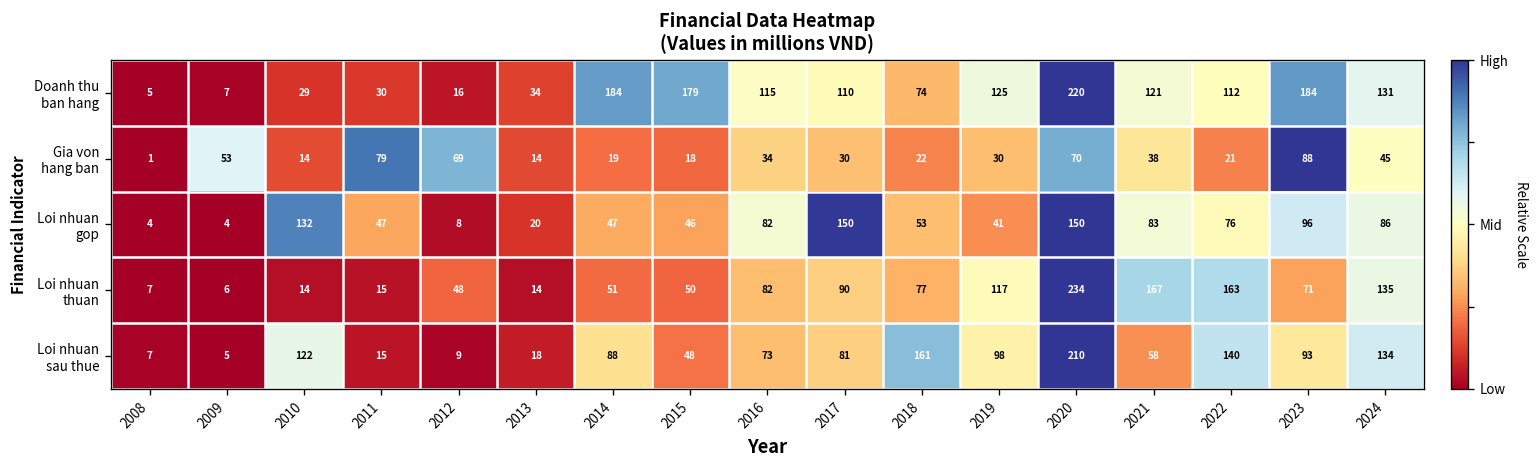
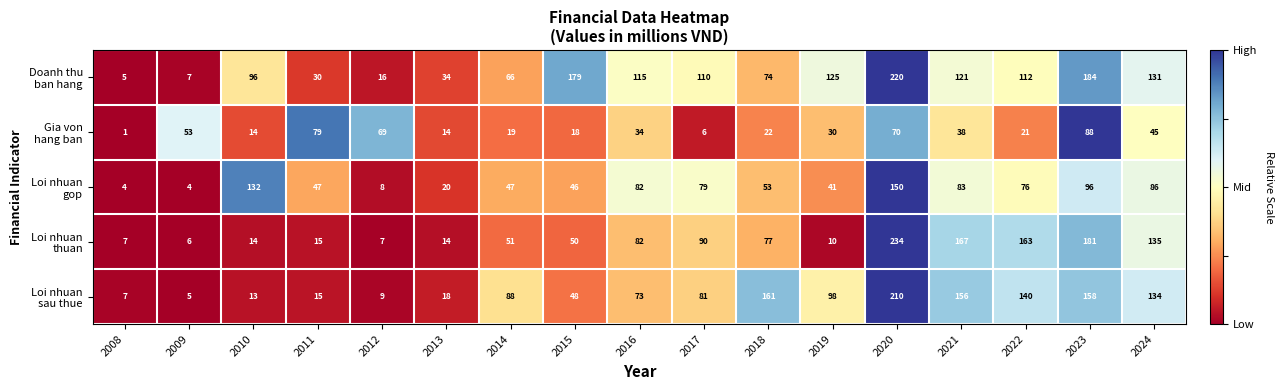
  {
    "Doanh thu ban hang": {
      "2008": 5,
      "2009": 7,
-     "2010": 29,
+     "2010": 96,
      "2011": 30,
      "2012": 16,
      "2013": 34,
-     "2014": 184,
+     "2014": 66,
      "2015": 179,
      "2016": 115,
      "2017": 110,
      "2018": 74,
      "2019": 125,
      "2020": 220,
      "2021": 121,
      "2022": 112,
      "2023": 184,
      "2024": 131
    },
    "Gia von hang ban": {
      "2008": 1,
      "2009": 53,
      "2010": 14,
      "2011": 79,
      "2012": 69,
      "2013": 14,
      "2014": 19,
      "2015": 18,
      "2016": 34,
-     "2017": 30,
+     "2017": 6,
      "2018": 22,
      "2019": 30,
      "2020": 70,
      "2021": 38,
      "2022": 21,
      "2023": 88,
      "2024": 45
    },
    "Loi nhuan gop": {
      "2008": 4,
      "2009": 4,
      "2010": 132,
      "2011": 47,
      "2012": 8,
      "2013": 20,
      "2014": 47,
      "2015": 46,
      "2016": 82,
-     "2017": 150,
+     "2017": 79,
      "2018": 53,
      "2019": 41,
      "2020": 150,
      "2021": 83,
      "2022": 76,
      "2023": 96,
      "2024": 86
    },
    "Loi nhuan thuan": {
      "2008": 7,
      "2009": 6,
      "2010": 14,
      "2011": 15,
-     "2012": 48,
+     "2012": 7,
      "2013": 14,
      "2014": 51,
      "2015": 50,
      "2016": 82,
      "2017": 90,
      "2018": 77,
-     "2019": 117,
+     "2019": 10,
      "2020": 234,
      "2021": 167,
      "2022": 163,
-     "2023": 71,
+     "2023": 181,
      "2024": 135
    },
    "Loi nhuan sau thue": {
      "2008": 7,
      "2009": 5,
-     "2010": 122,
+     "2010": 13,
      "2011": 15,
      "2012": 9,
      "2013": 18,
      "2014": 88,
      "2015": 48,
      "2016": 73,
      "2017": 81,
      "2018": 161,
      "2019": 98,
      "2020": 210,
-     "2021": 58,
+     "2021": 156,
      "2022": 140,
-     "2023": 93,
+     "2023": 158,
      "2024": 134
    }
  }
